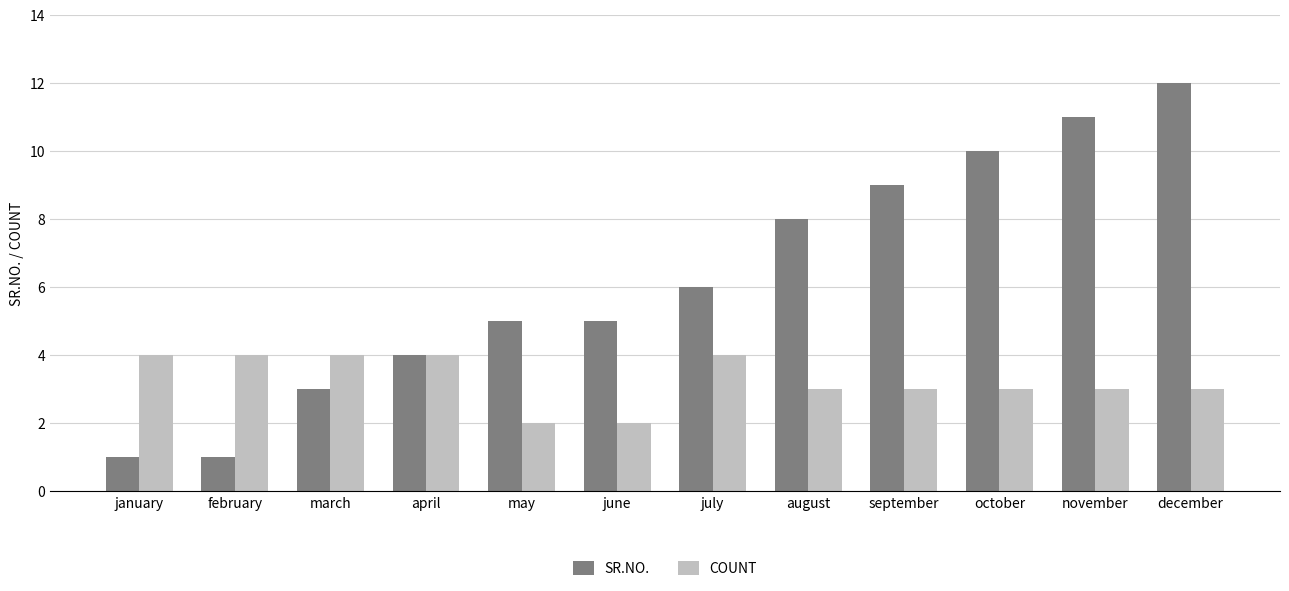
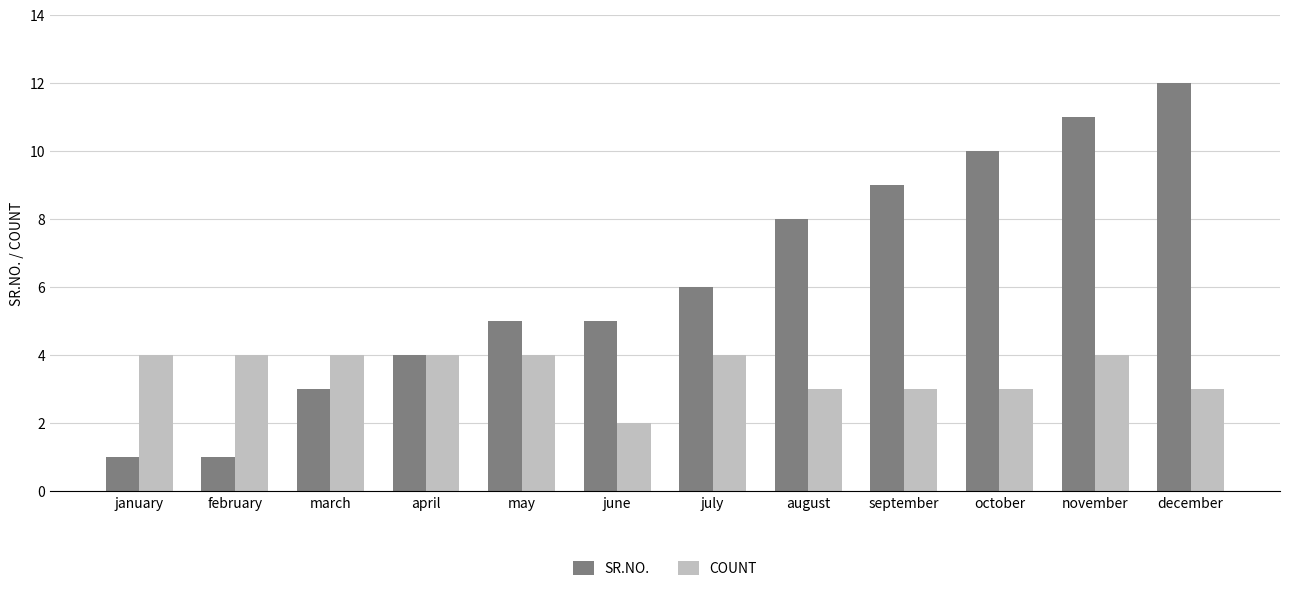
  {
    "SR.NO.": {
      "january": 1,
      "february": 1,
      "march": 3,
      "april": 4,
      "may": 5,
      "june": 5,
      "july": 6,
      "august": 8,
      "september": 9,
      "october": 10,
      "november": 11,
      "december": 12
    },
    "COUNT": {
      "january": 4,
      "february": 4,
      "march": 4,
      "april": 4,
-     "may": 2,
+     "may": 4,
      "june": 2,
      "july": 4,
      "august": 3,
      "september": 3,
      "october": 3,
-     "november": 3,
+     "november": 4,
      "december": 3
    }
  }
